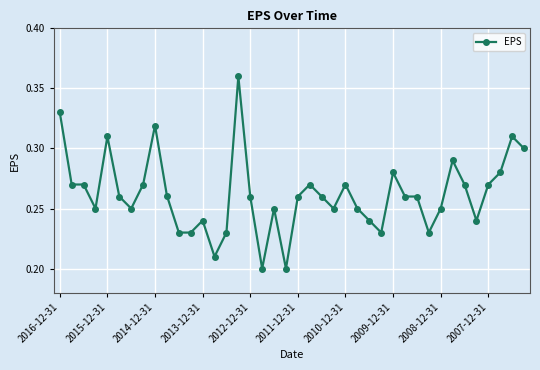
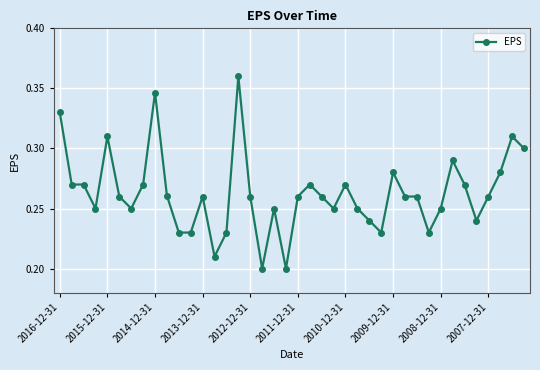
  {
    "2016-12-31": 0.330,
    "2015-12-31": 0.310,
-   "2014-12-31": 0.319,
-   "2013-12-31": 0.24,
+   "2014-12-31": 0.347,
+   "2013-12-31": 0.26,
    "2012-12-31": 0.260,
    "2011-12-31": 0.260,
    "2010-12-31": 0.270,
    "2009-12-31": 0.280,
    "2008-12-31": 0.250,
-   "2007-12-31": 0.27
+   "2007-12-31": 0.26
  }
